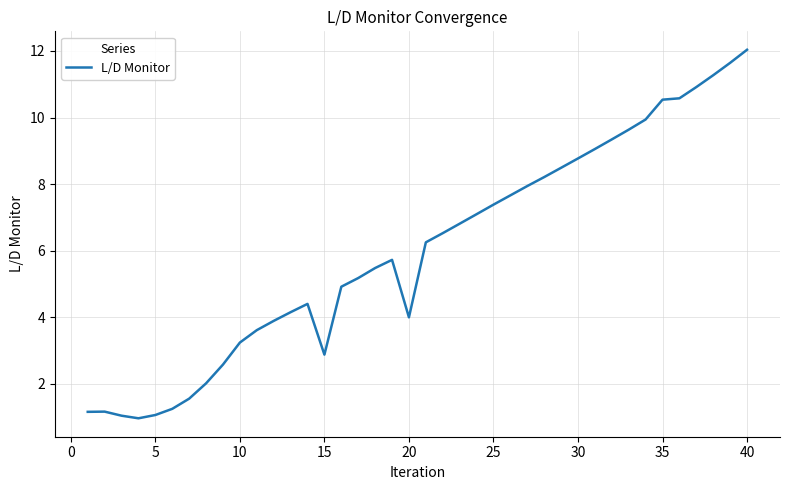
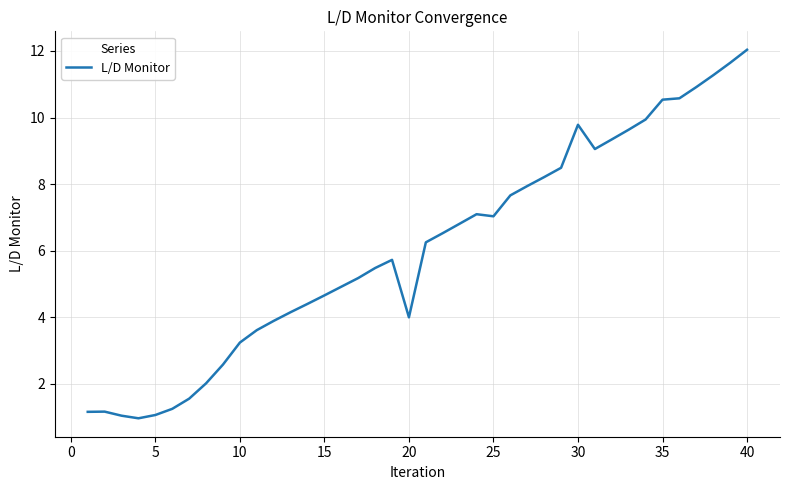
  {
    "5": 1.1,
    "10": 3.2,
-   "15": 2.9,
+   "15": 4.7,
    "20": 4.0,
-   "25": 7.4,
-   "30": 8.8,
+   "25": 7.0,
+   "30": 9.8,
    "35": 10.5,
    "40": 12.0
  }
